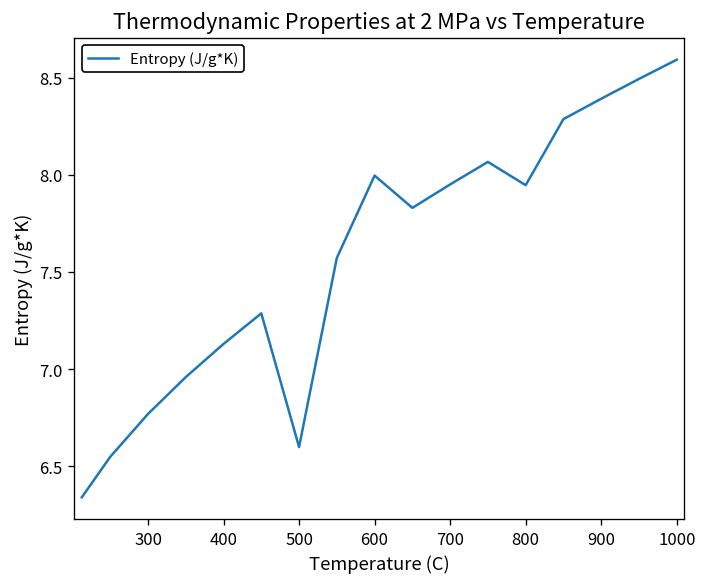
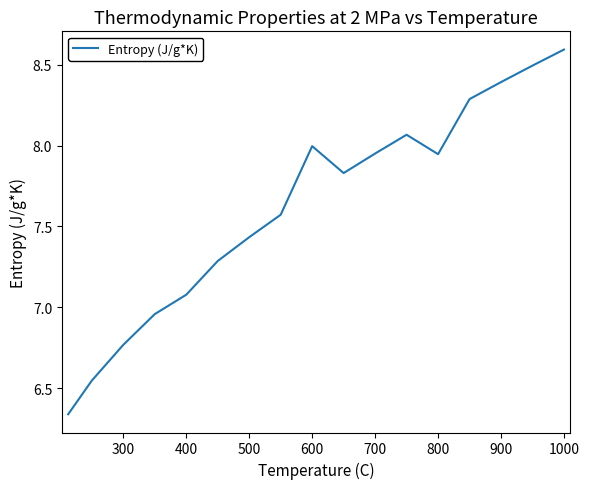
  {
    "300": 6.77,
-   "400": 7.13,
-   "500": 6.60,
+   "400": 7.08,
+   "500": 7.43,
    "600": 8.00,
    "700": 7.95,
    "800": 7.95,
    "900": 8.39,
    "1000": 8.59
  }
